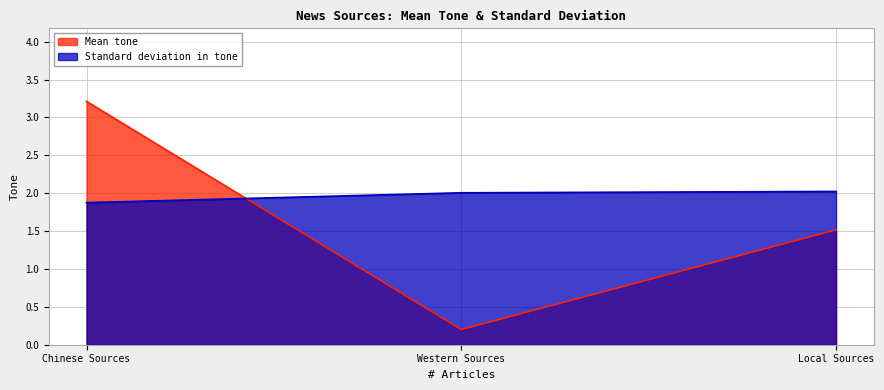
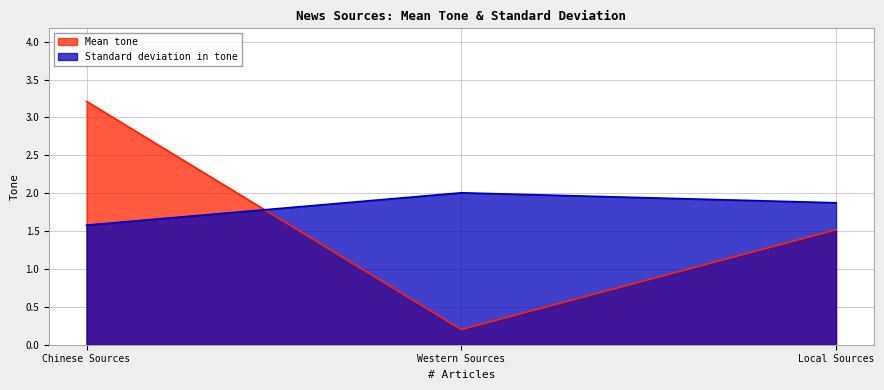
  {
    "Mean tone": {
      "Chinese Sources": 3.2,
      "Western Sources": 0.2,
      "Local Sources": 1.5
    },
    "Standard deviation in tone": {
-     "Chinese Sources": 1.9,
+     "Chinese Sources": 1.6,
      "Western Sources": 2.0,
-     "Local Sources": 2.0
+     "Local Sources": 1.9
    }
  }
